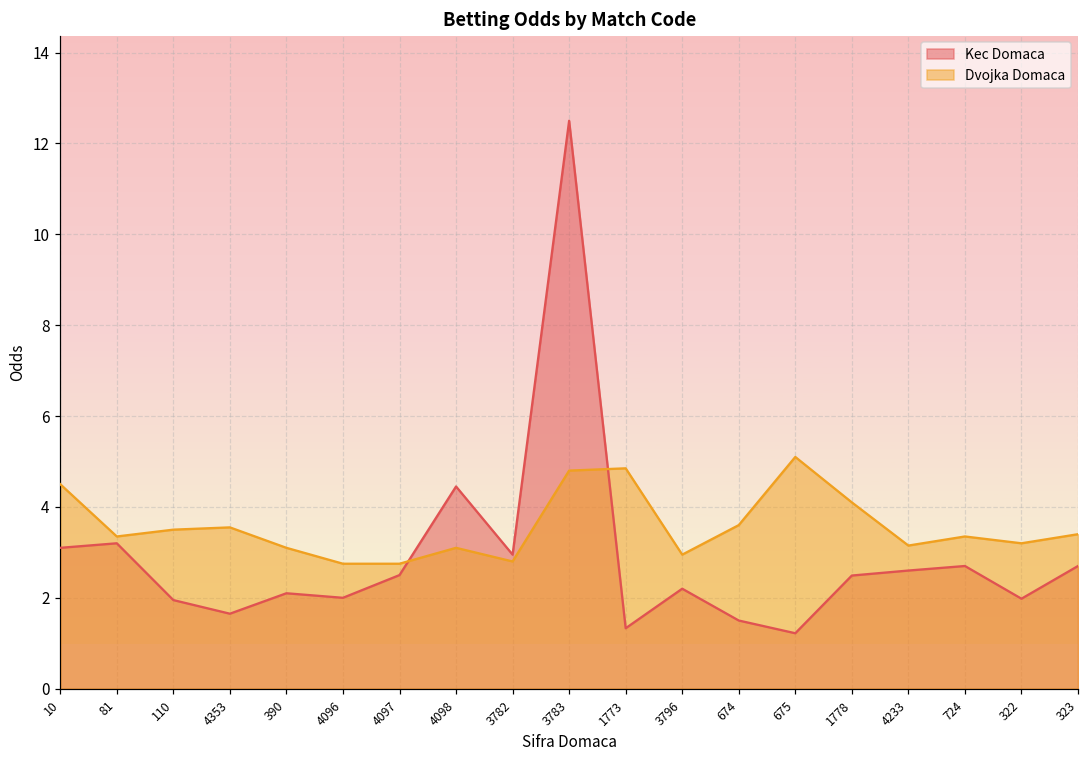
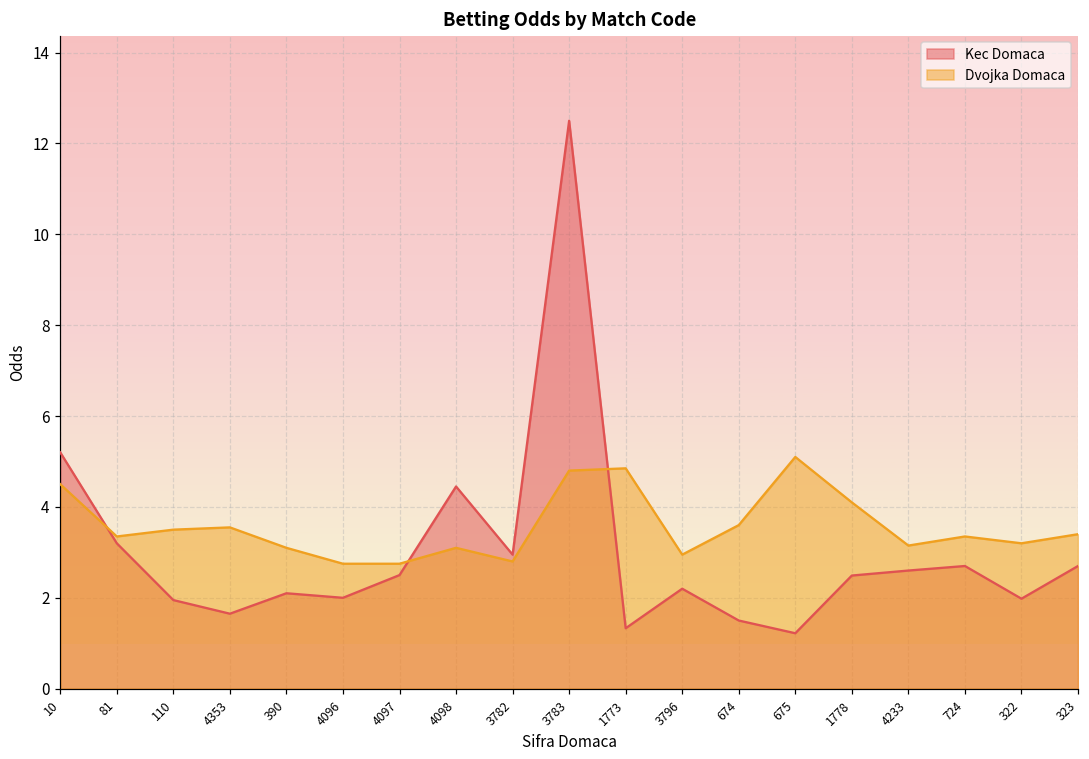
  {
    "Kec Domaca": {
-     "10": 3.1,
+     "10": 5.2,
      "81": 3.2,
      "110": 2.0,
      "4353": 1.7,
      "390": 2.1,
      "4096": 2.0,
      "4097": 2.5,
      "4098": 4.5,
      "3782": 3.0,
      "3783": 12.5,
      "1773": 1.3,
      "3796": 2.2,
      "674": 1.5,
      "675": 1.2,
      "1778": 2.5,
      "4233": 2.6,
      "724": 2.7,
      "322": 2.0,
      "323": 2.7
    },
    "Dvojka Domaca": {
      "10": 4.5,
      "81": 3.4,
      "110": 3.5,
      "4353": 3.6,
      "390": 3.1,
      "4096": 2.8,
      "4097": 2.8,
      "4098": 3.1,
      "3782": 2.8,
      "3783": 4.8,
      "1773": 4.9,
      "3796": 3.0,
      "674": 3.6,
      "675": 5.1,
      "1778": 4.1,
      "4233": 3.2,
      "724": 3.4,
      "322": 3.2,
      "323": 3.4
    }
  }
